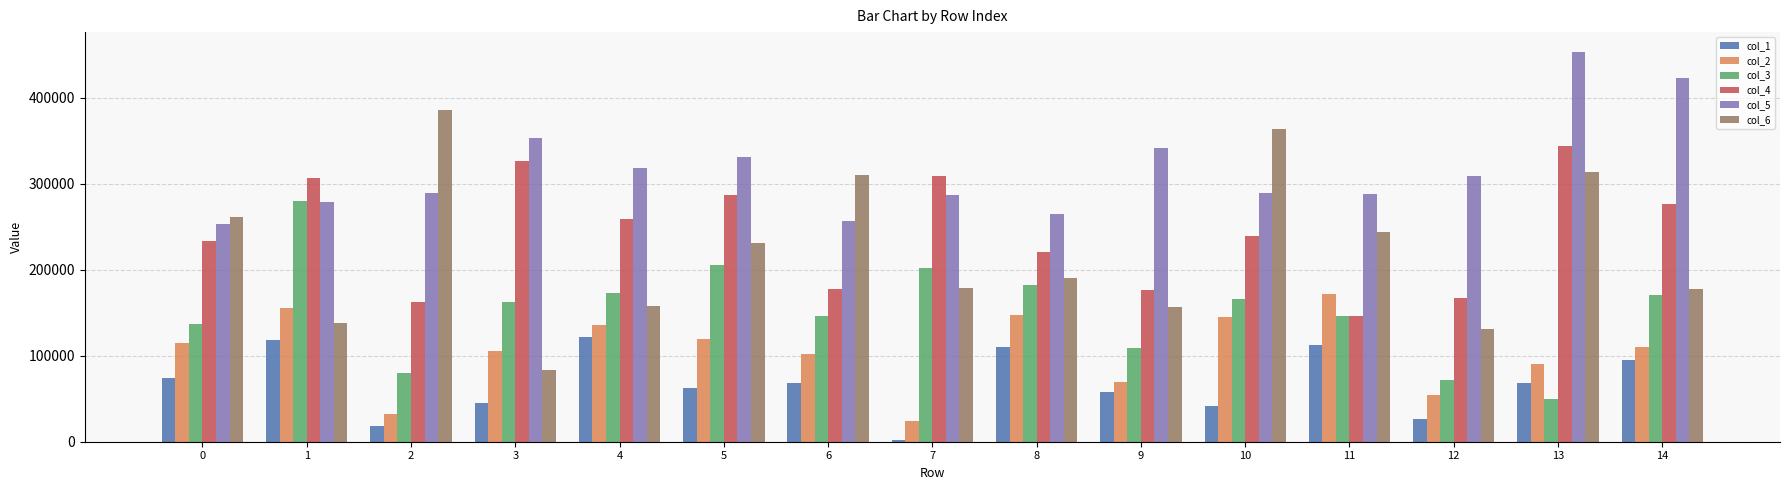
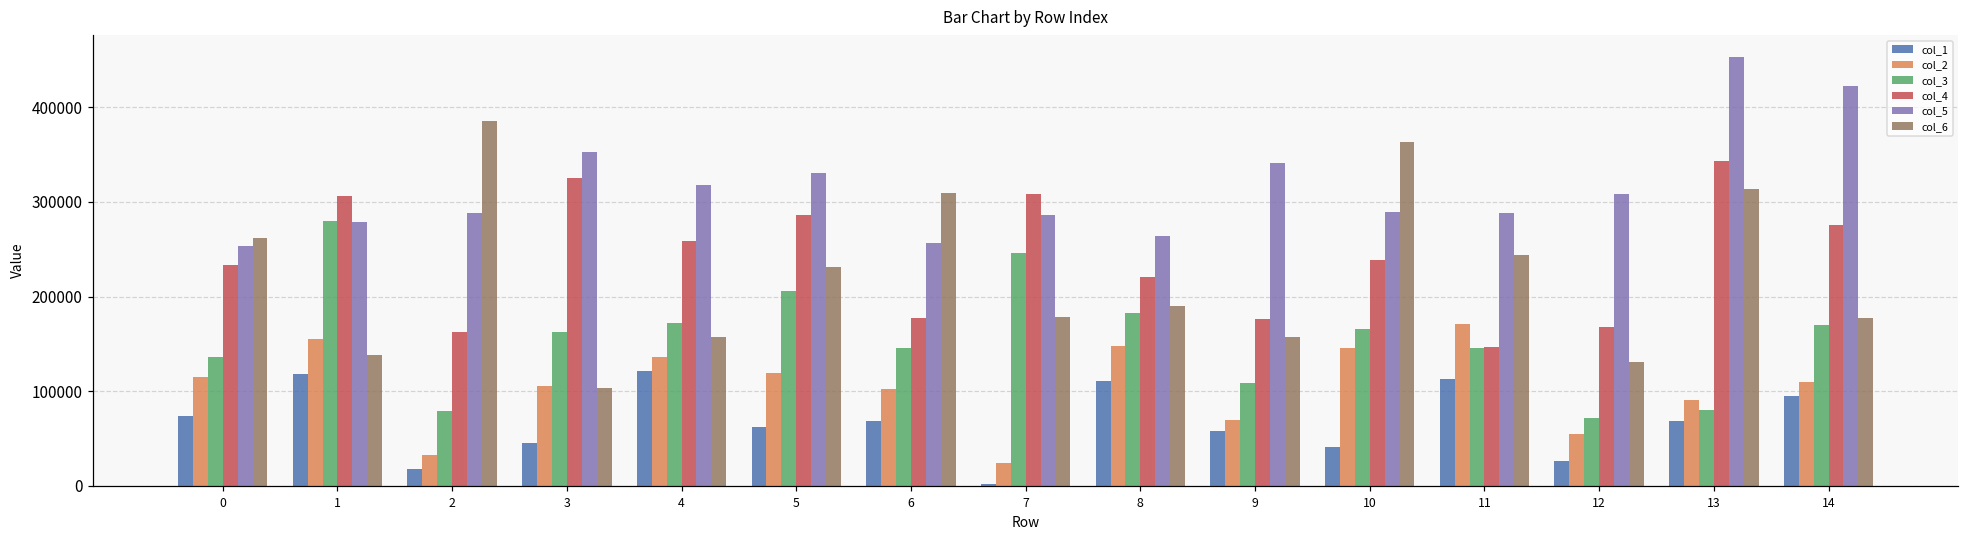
  {
    "col_3": {
      "0": 140000,
      "1": 280000,
      "2": 80000,
      "3": 160000,
      "4": 170000,
      "5": 210000,
      "6": 150000,
-     "7": 200000,
+     "7": 250000,
      "8": 180000,
      "9": 110000,
      "10": 170000,
      "11": 150000,
      "12": 70000,
-     "13": 50000,
+     "13": 80000,
      "14": 170000
    },
    "col_6": {
      "0": 260000,
      "1": 140000,
      "2": 390000,
-     "3": 80000,
+     "3": 100000,
      "4": 160000,
      "5": 230000,
      "6": 310000,
      "7": 180000,
      "8": 190000,
      "9": 160000,
      "10": 360000,
      "11": 240000,
      "12": 130000,
      "13": 310000,
      "14": 180000
    }
  }
